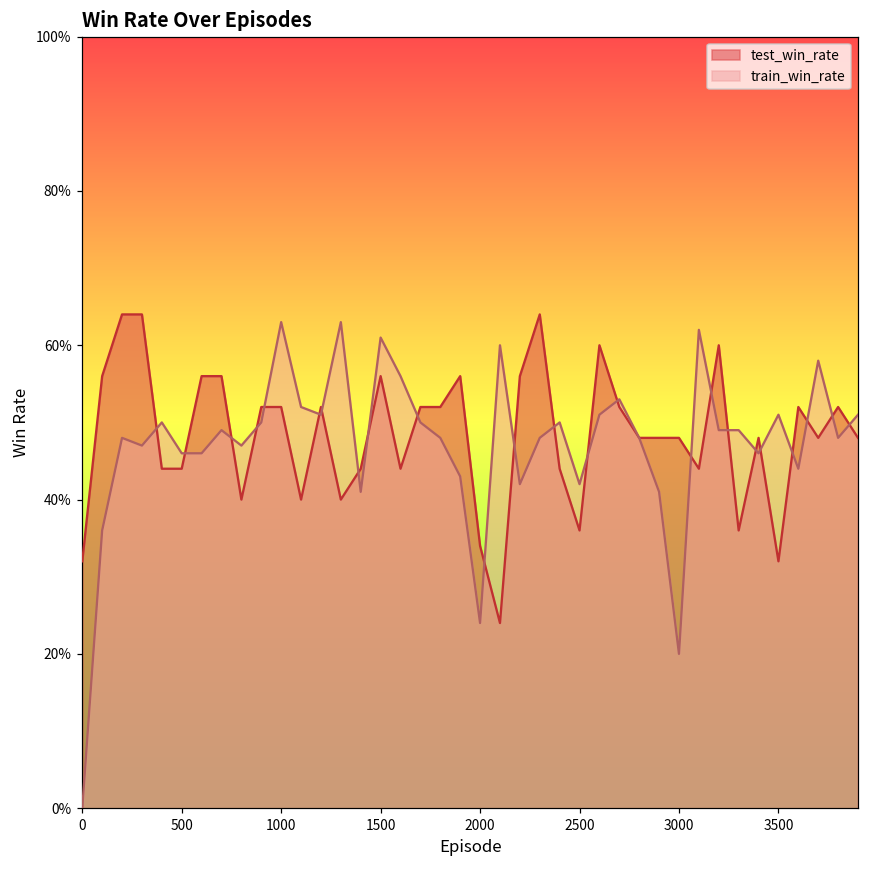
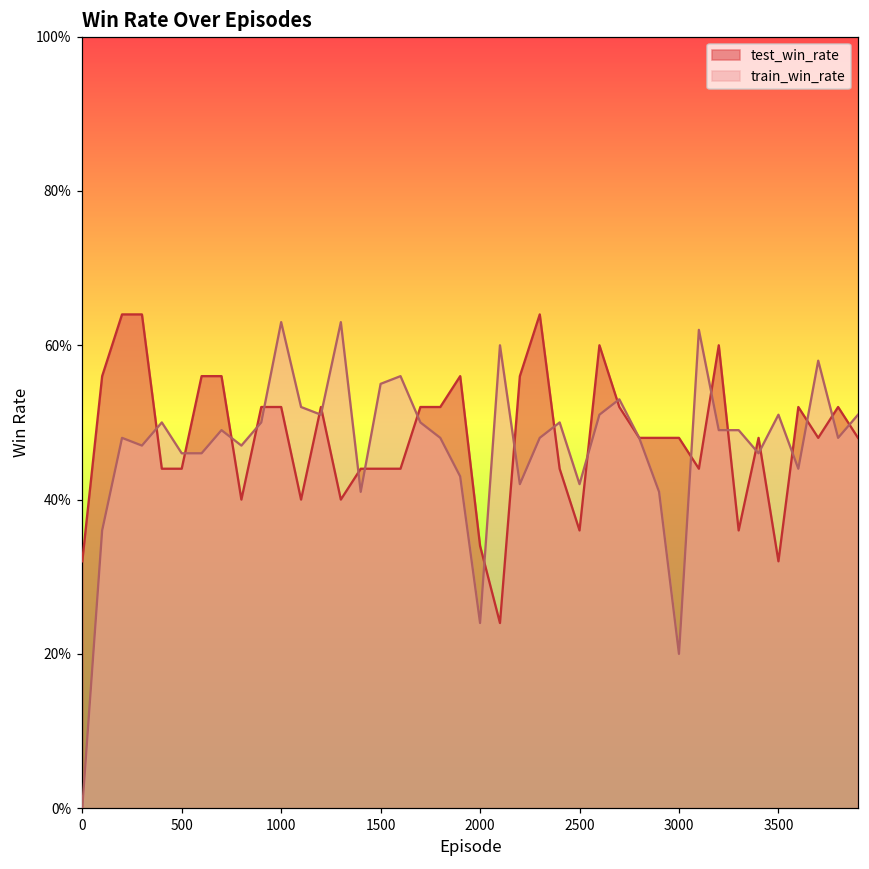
  {
    "test_win_rate": {
      "0": "32%",
      "500": "44%",
      "1000": "52%",
-     "1500": "56%",
+     "1500": "44%",
      "2000": "34%",
      "2500": "36%",
      "3000": "48%",
      "3500": "32%"
    },
    "train_win_rate": {
      "0": "0%",
      "500": "46%",
      "1000": "63%",
-     "1500": "61%",
+     "1500": "55%",
      "2000": "24%",
      "2500": "42%",
      "3000": "20%",
      "3500": "51%"
    }
  }
